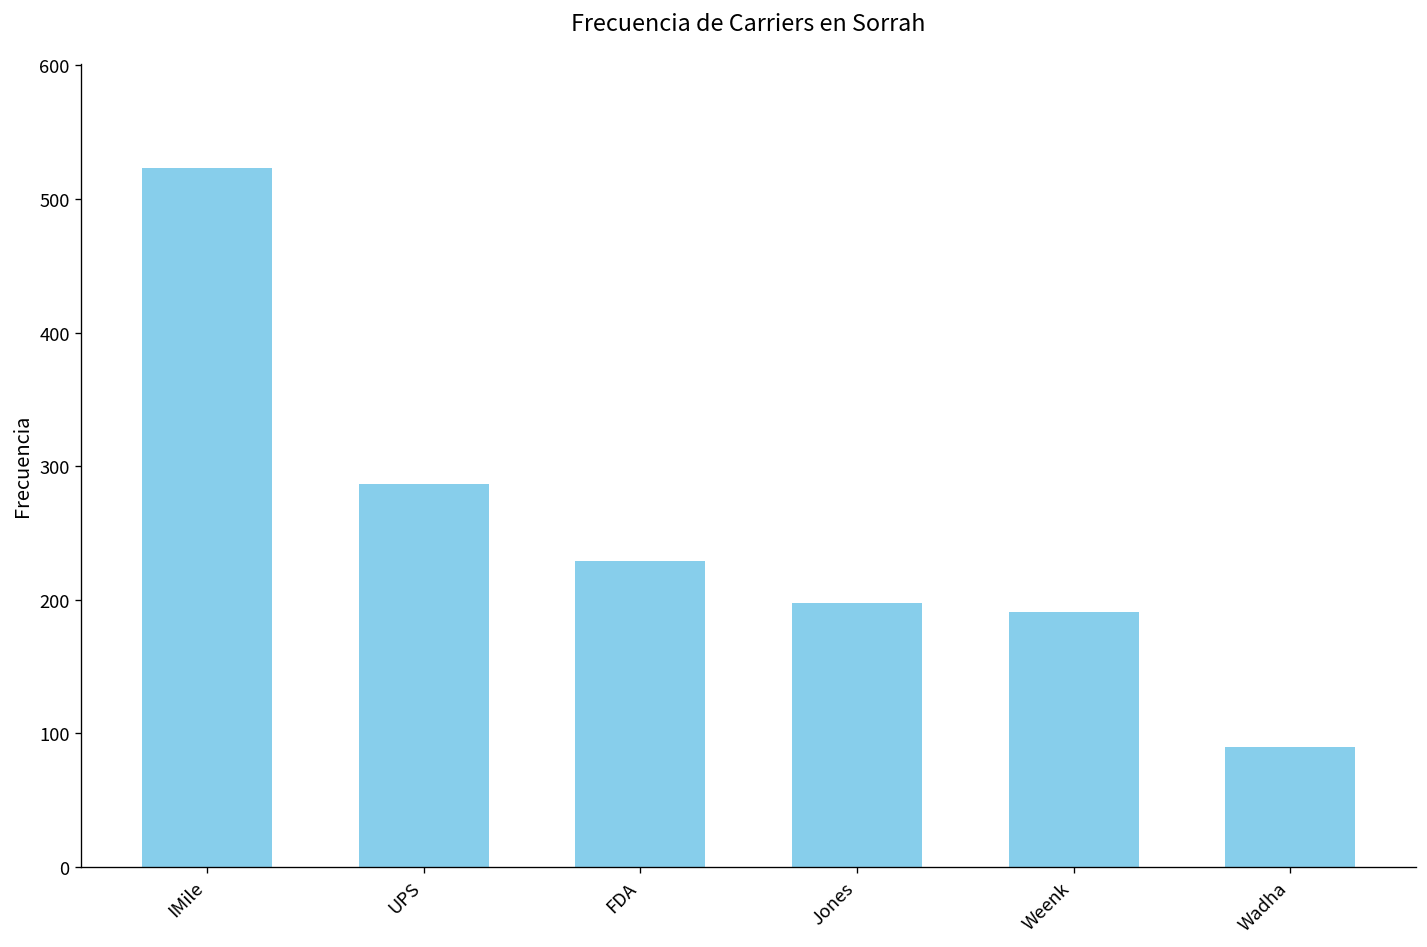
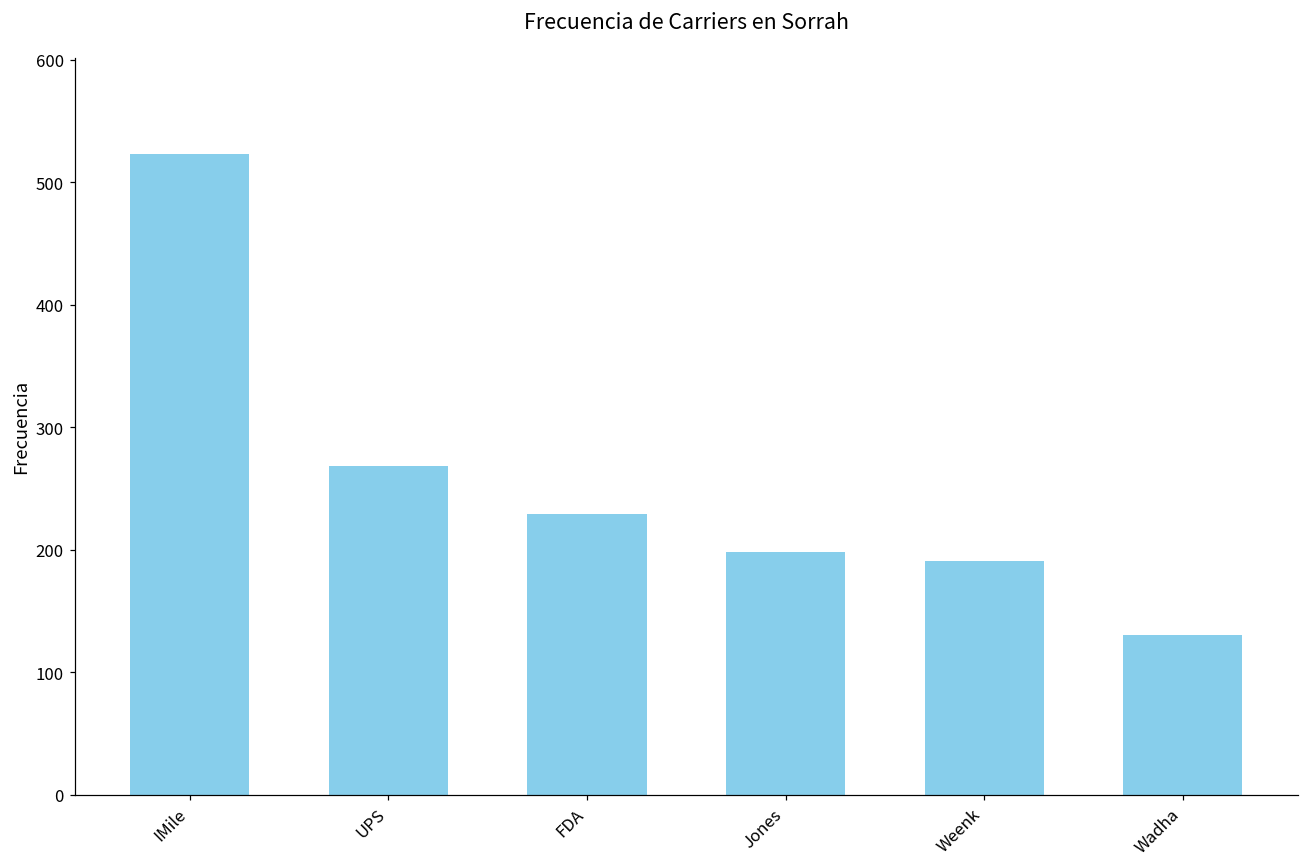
  {
    "IMile": 523,
-   "UPS": 287,
+   "UPS": 268,
    "FDA": 229,
    "Jones": 198,
    "Weenk": 191,
-   "Wadha": 90
+   "Wadha": 130
  }
